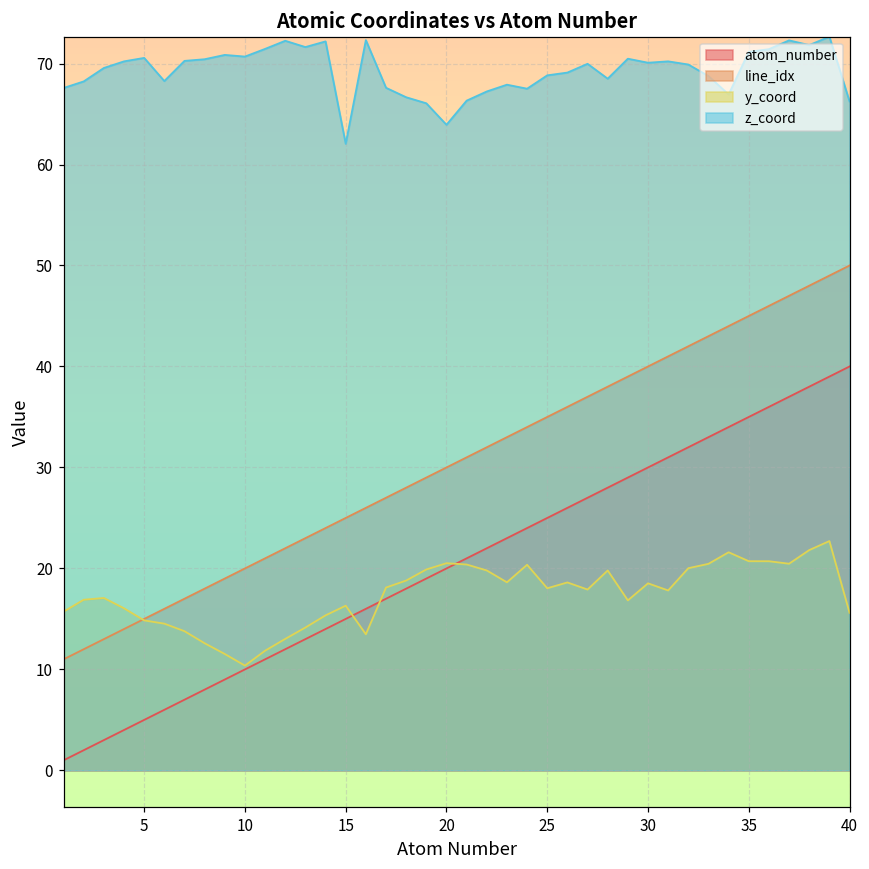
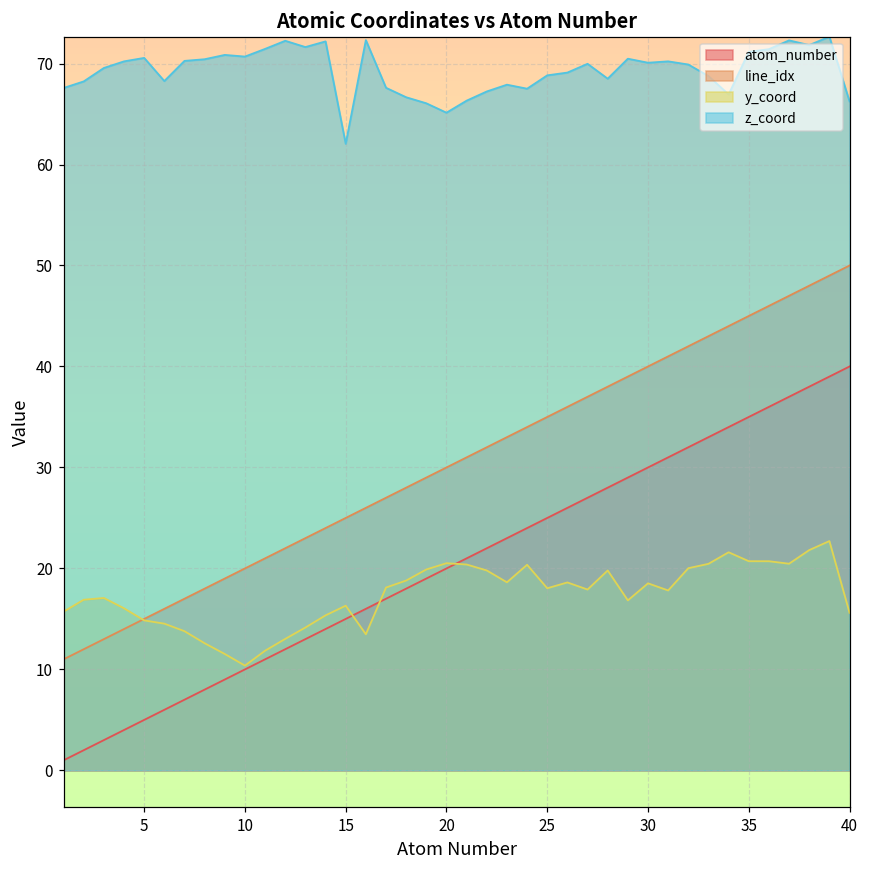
  {
    "z_coord": {
      "5": 71,
      "10": 71,
      "15": 62,
-     "20": 64,
+     "20": 65,
      "25": 69,
      "30": 70,
      "40": 66
    }
  }
